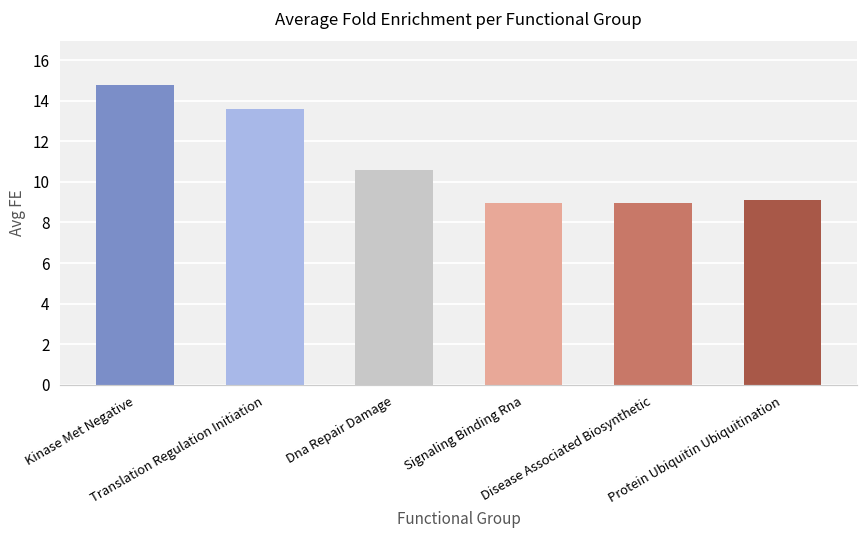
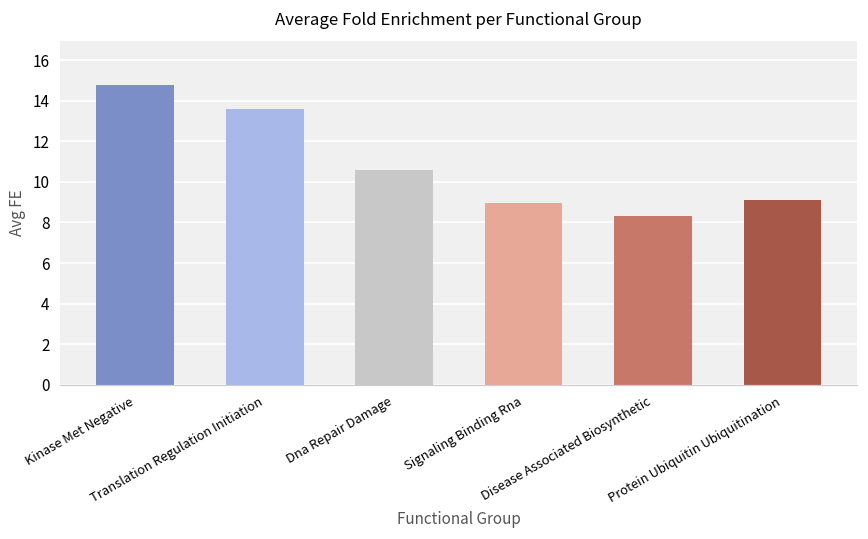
  {
    "Kinase Met Negative": 14.8,
    "Translation Regulation Initiation": 13.6,
    "Dna Repair Damage": 10.6,
    "Signaling Binding Rna": 9.0,
-   "Disease Associated Biosynthetic": 9.0,
+   "Disease Associated Biosynthetic": 8.3,
    "Protein Ubiquitin Ubiquitination": 9.1
  }
